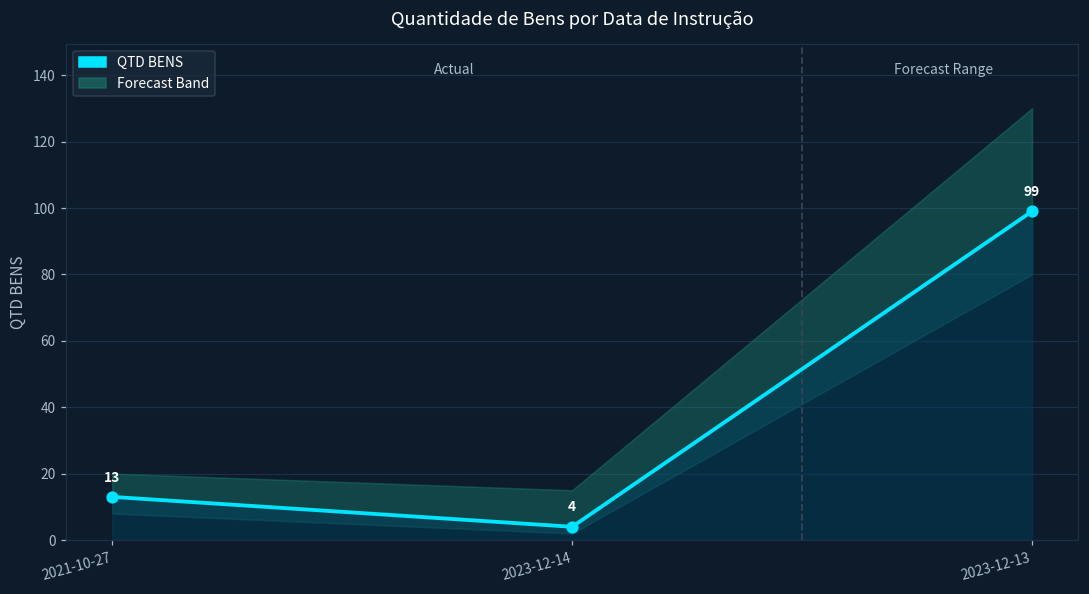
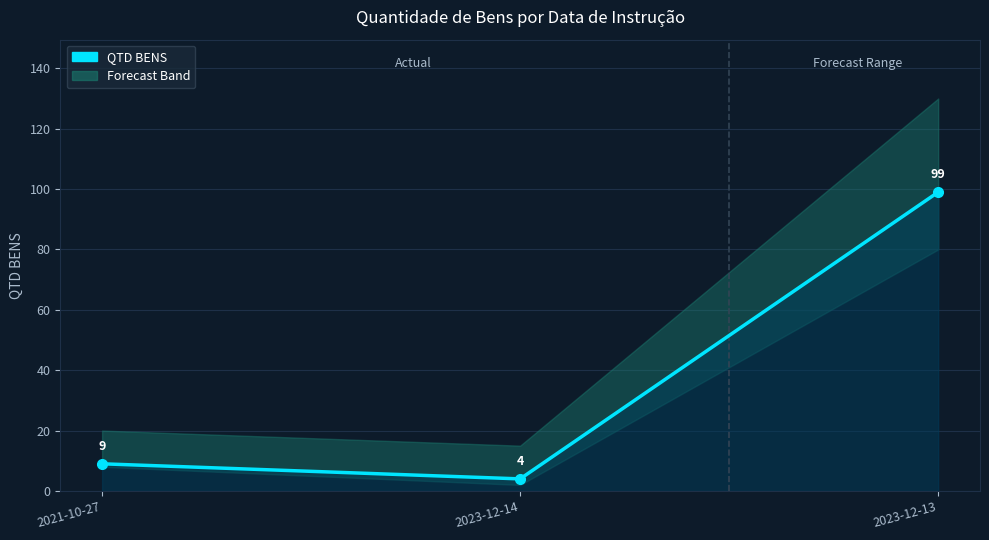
  {
    "QTD BENS": {
-     "2021-10-27": 13,
+     "2021-10-27": 9,
      "2023-12-14": 4,
      "2023-12-13": 99
    }
  }
